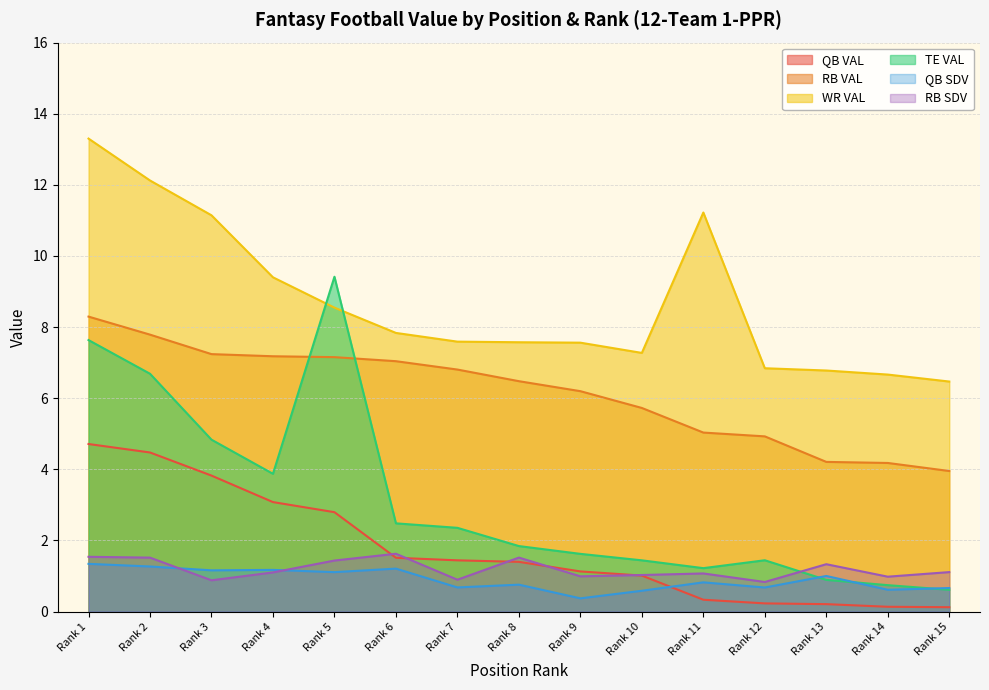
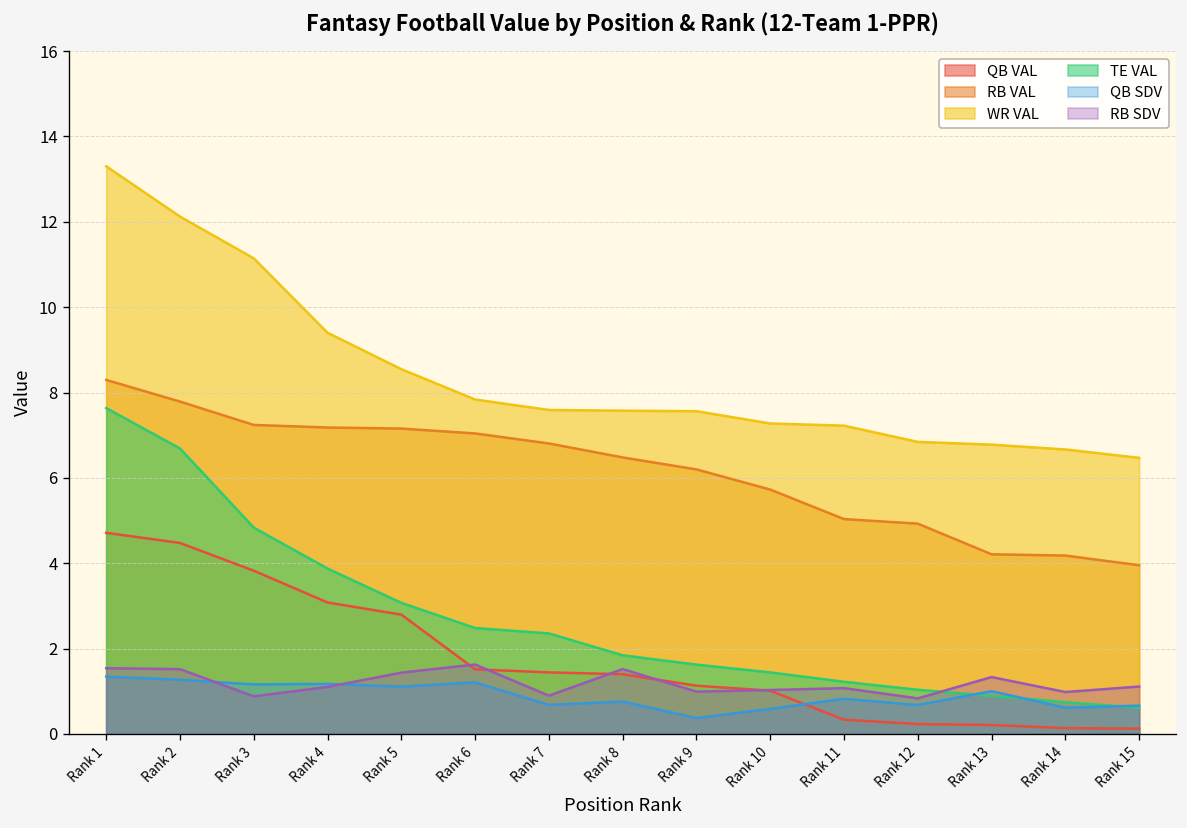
  {
    "WR VAL": {
      "Rank 1": 13.3,
      "Rank 2": 12.1,
      "Rank 3": 11.1,
      "Rank 4": 9.4,
      "Rank 5": 8.5,
      "Rank 6": 7.8,
      "Rank 7": 7.6,
      "Rank 8": 7.6,
      "Rank 9": 7.6,
      "Rank 10": 7.3,
-     "Rank 11": 11.2,
+     "Rank 11": 7.2,
      "Rank 12": 6.8,
      "Rank 13": 6.8,
      "Rank 14": 6.7,
      "Rank 15": 6.5
    },
    "TE VAL": {
      "Rank 1": 7.6,
      "Rank 2": 6.7,
      "Rank 3": 4.8,
      "Rank 4": 3.9,
-     "Rank 5": 9.4,
+     "Rank 5": 3.1,
      "Rank 6": 2.5,
      "Rank 7": 2.4,
      "Rank 8": 1.8,
      "Rank 9": 1.6,
      "Rank 10": 1.4,
      "Rank 11": 1.2,
-     "Rank 12": 1.4,
+     "Rank 12": 1.0,
      "Rank 13": 0.9,
      "Rank 14": 0.7
    },
    "QB SDV": {
      "Rank 1": 1.3,
      "Rank 2": 1.3,
      "Rank 3": 1.2,
      "Rank 5": 1.1,
      "Rank 6": 1.2,
      "Rank 7": 0.7,
      "Rank 8": 0.8,
      "Rank 9": 0.4,
      "Rank 10": 0.6,
      "Rank 11": 0.8,
      "Rank 12": 0.7,
      "Rank 13": 1.0,
      "Rank 14": 0.6
    },
    "RB SDV": {
      "Rank 1": 1.5,
      "Rank 2": 1.5,
      "Rank 3": 0.9,
      "Rank 5": 1.4,
      "Rank 6": 1.6,
      "Rank 7": 0.9,
      "Rank 8": 1.5,
      "Rank 9": 1.0,
      "Rank 11": 1.1,
      "Rank 12": 0.8,
      "Rank 13": 1.3,
      "Rank 14": 1.0,
      "Rank 15": 1.1
    }
  }
